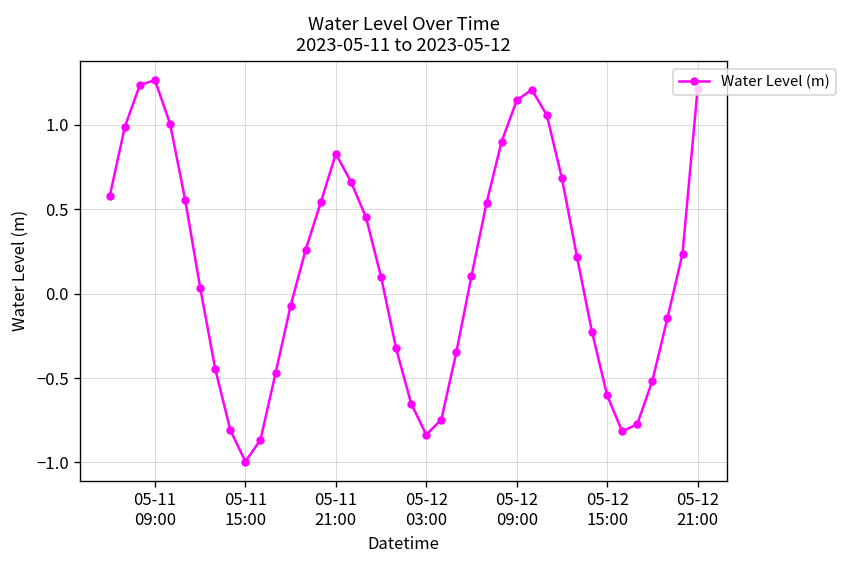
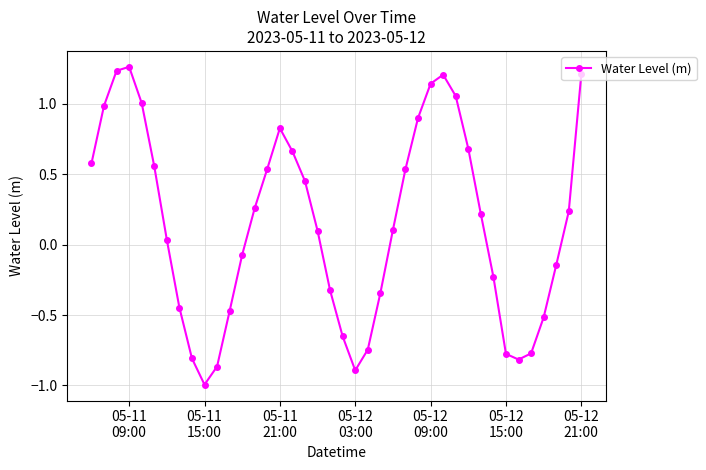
  {
    "05-11 09:00": 1.26,
    "05-11 15:00": -0.99,
    "05-11 21:00": 0.83,
-   "05-12 03:00": -0.84,
+   "05-12 03:00": -0.89,
    "05-12 09:00": 1.14,
-   "05-12 15:00": -0.60
+   "05-12 15:00": -0.78
  }
